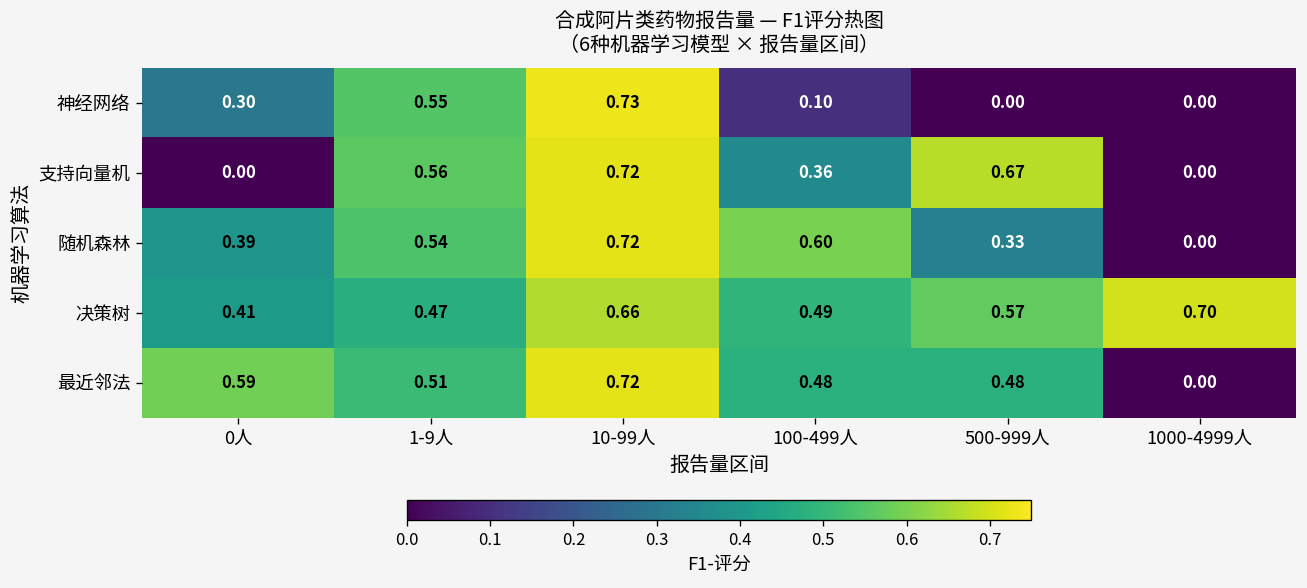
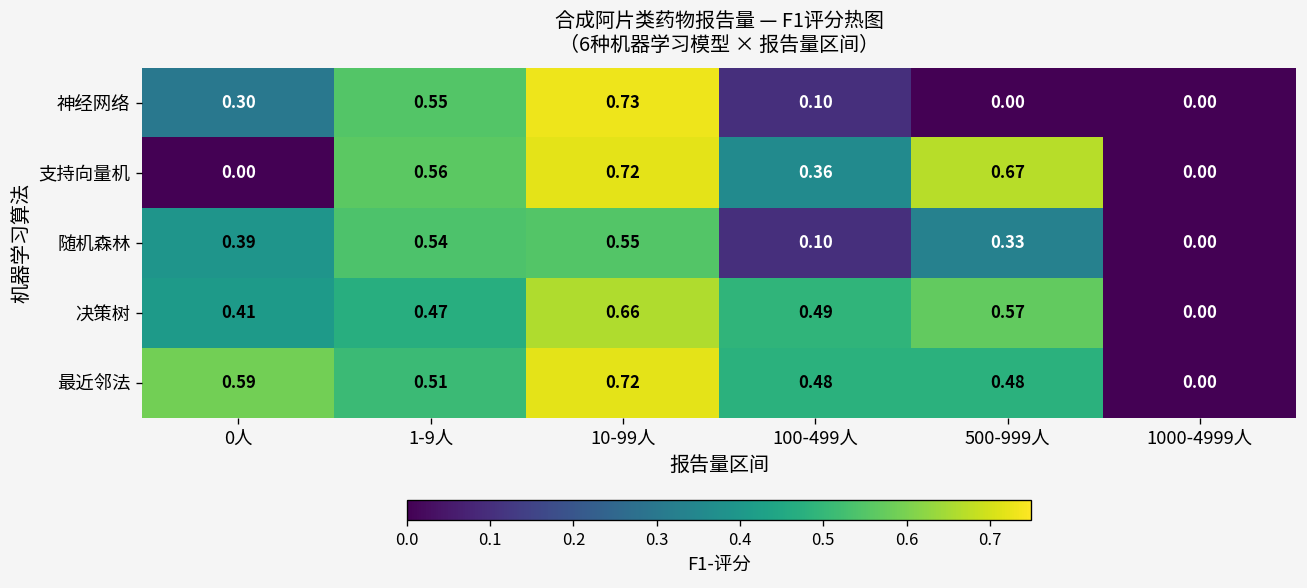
  {
    "神经网络": {
      "0人": 0.30,
      "1-9人": 0.55,
      "10-99人": 0.73,
      "100-499人": 0.10,
      "500-999人": 0.00,
      "1000-4999人": 0.00
    },
    "支持向量机": {
      "0人": 0.00,
      "1-9人": 0.56,
      "10-99人": 0.72,
      "100-499人": 0.36,
      "500-999人": 0.67,
      "1000-4999人": 0.00
    },
    "随机森林": {
      "0人": 0.39,
      "1-9人": 0.54,
-     "10-99人": 0.72,
-     "100-499人": 0.60,
+     "10-99人": 0.55,
+     "100-499人": 0.10,
      "500-999人": 0.33,
      "1000-4999人": 0.00
    },
    "决策树": {
      "0人": 0.41,
      "1-9人": 0.47,
      "10-99人": 0.66,
      "100-499人": 0.49,
      "500-999人": 0.57,
-     "1000-4999人": 0.70
+     "1000-4999人": 0.00
    },
    "最近邻法": {
      "0人": 0.59,
      "1-9人": 0.51,
      "10-99人": 0.72,
      "100-499人": 0.48,
      "500-999人": 0.48,
      "1000-4999人": 0.00
    }
  }
